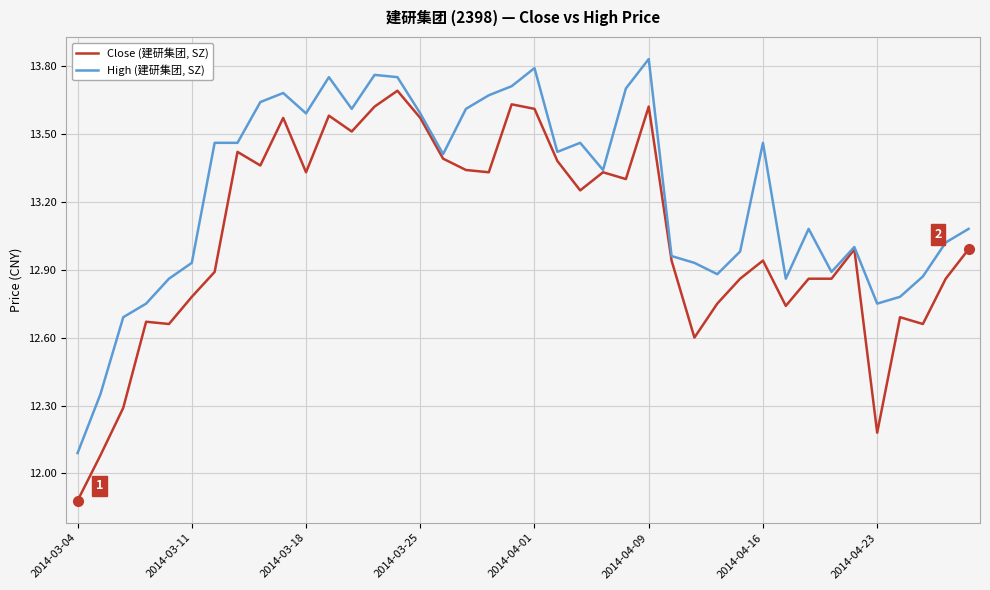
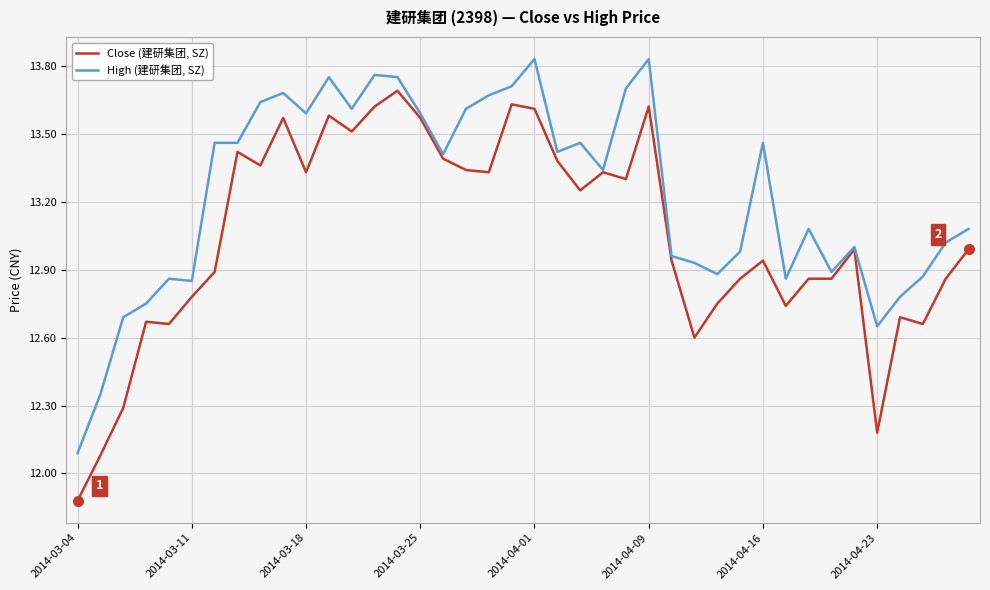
  {
    "High (建研集团, SZ)": {
      "2014-03-04": 12.09,
-     "2014-03-11": 12.93,
+     "2014-03-11": 12.85,
      "2014-03-18": 13.59,
      "2014-03-25": 13.59,
-     "2014-04-01": 13.79,
+     "2014-04-01": 13.83,
      "2014-04-09": 13.83,
      "2014-04-16": 13.46,
-     "2014-04-23": 12.75
+     "2014-04-23": 12.65
    }
  }
